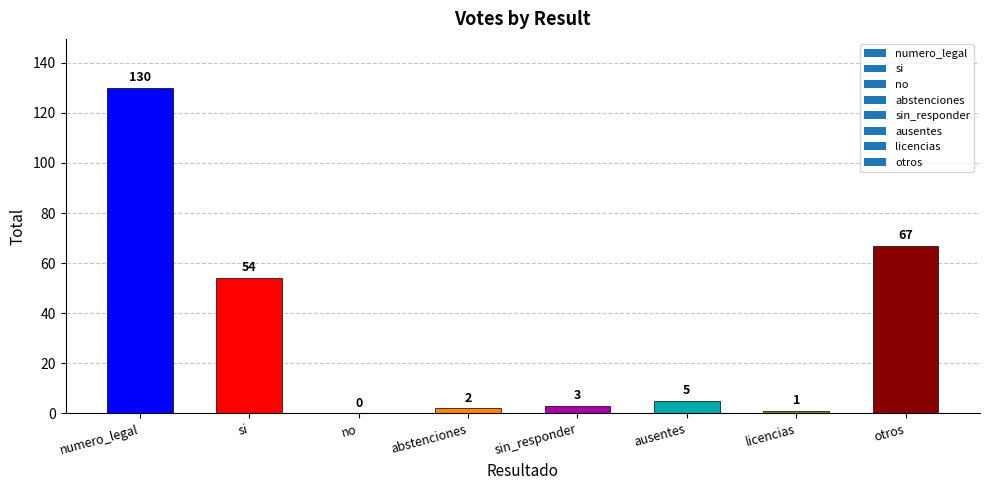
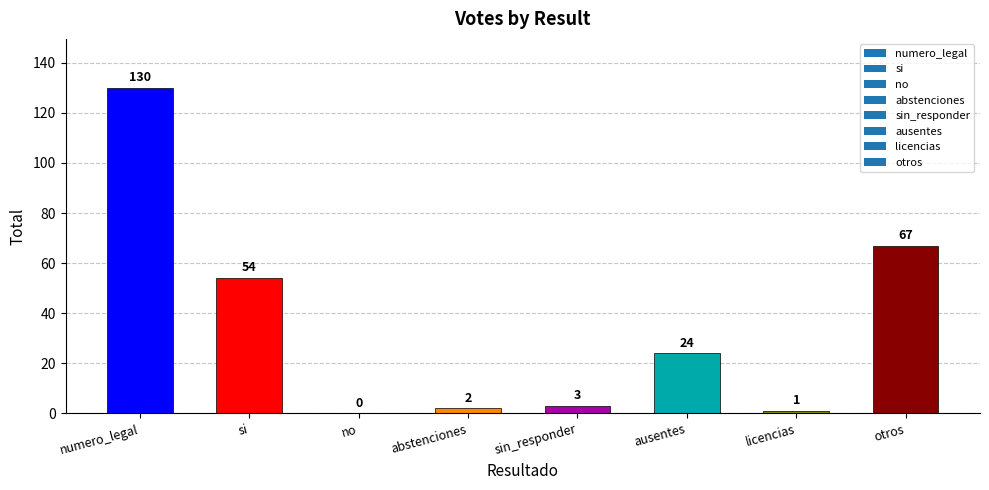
  {
    "numero_legal": 130,
    "si": 54,
    "no": 0,
    "abstenciones": 2,
    "sin_responder": 3,
-   "ausentes": 5,
+   "ausentes": 24,
    "licencias": 1,
    "otros": 67
  }
